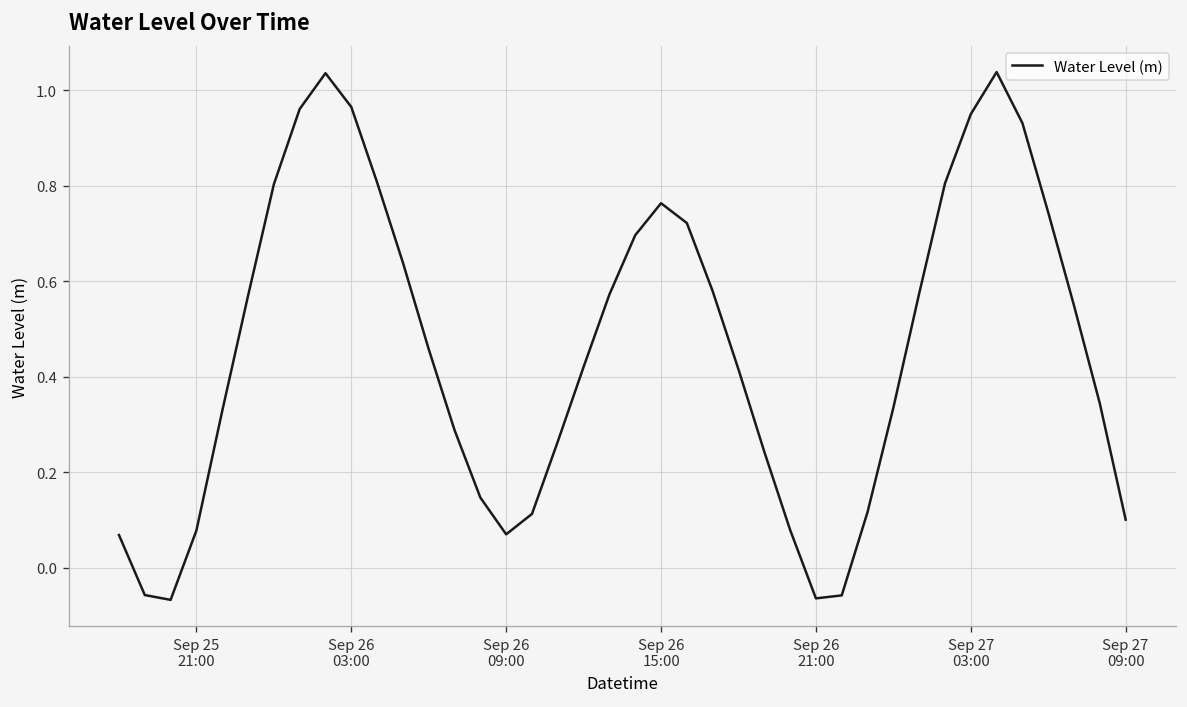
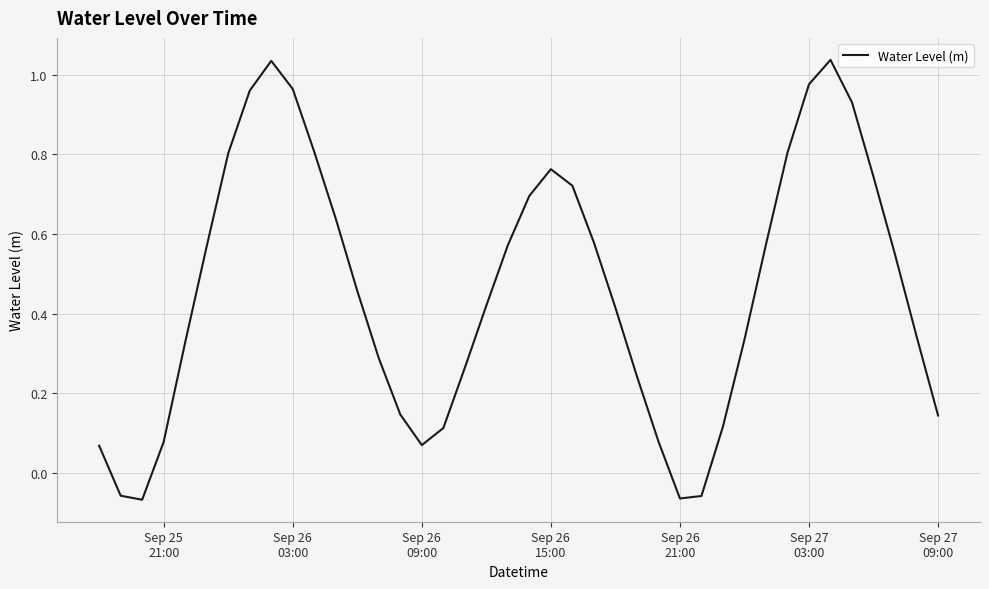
  {
    "Sep 25 21:00": 0.08,
    "Sep 26 03:00": 0.96,
    "Sep 26 09:00": 0.07,
    "Sep 26 15:00": 0.76,
    "Sep 26 21:00": -0.06,
-   "Sep 27 03:00": 0.95,
-   "Sep 27 09:00": 0.10
+   "Sep 27 03:00": 0.98,
+   "Sep 27 09:00": 0.14
  }
